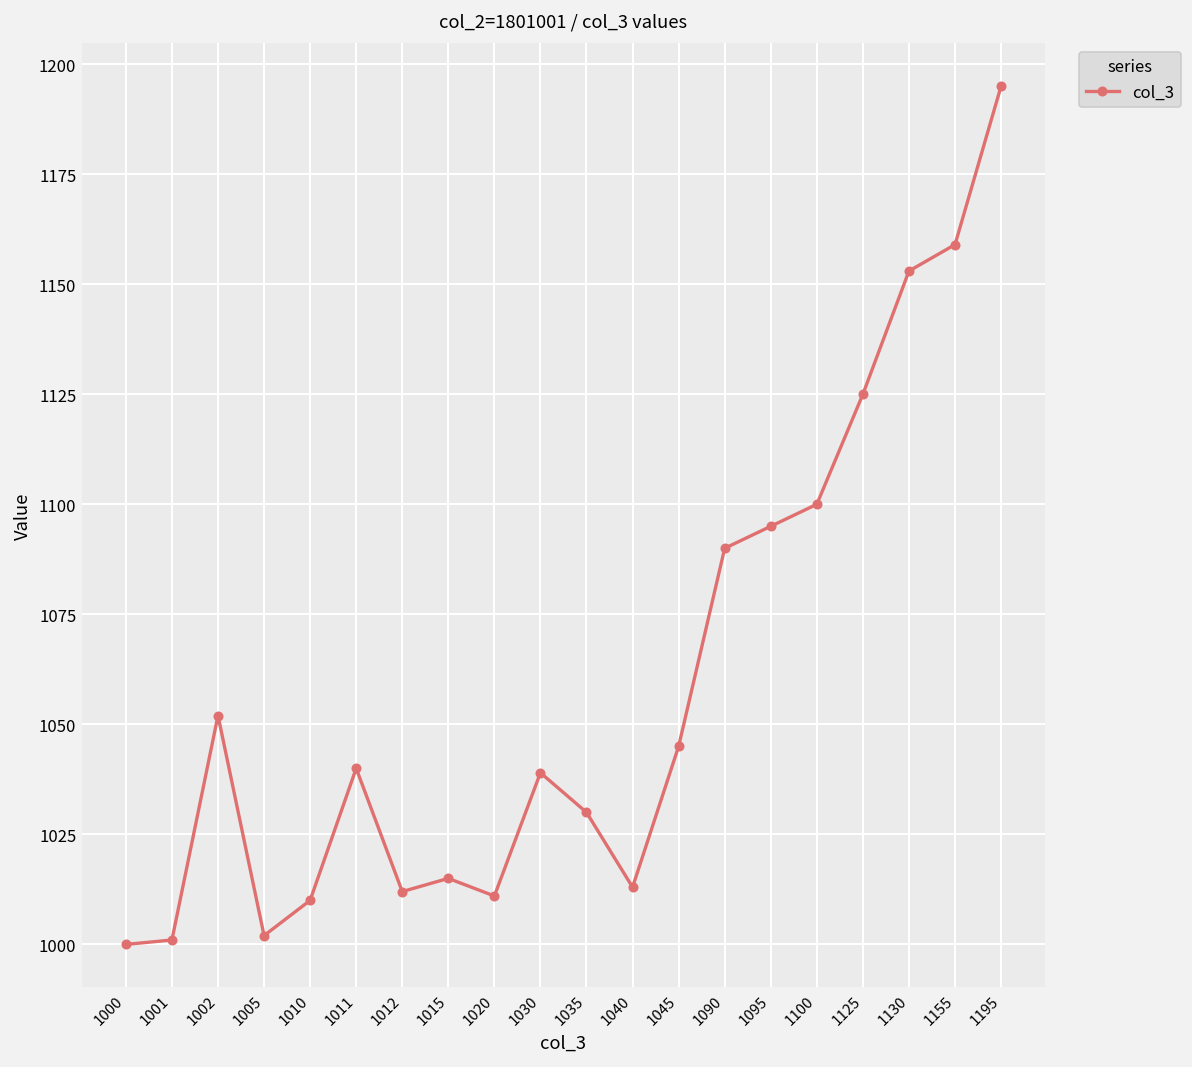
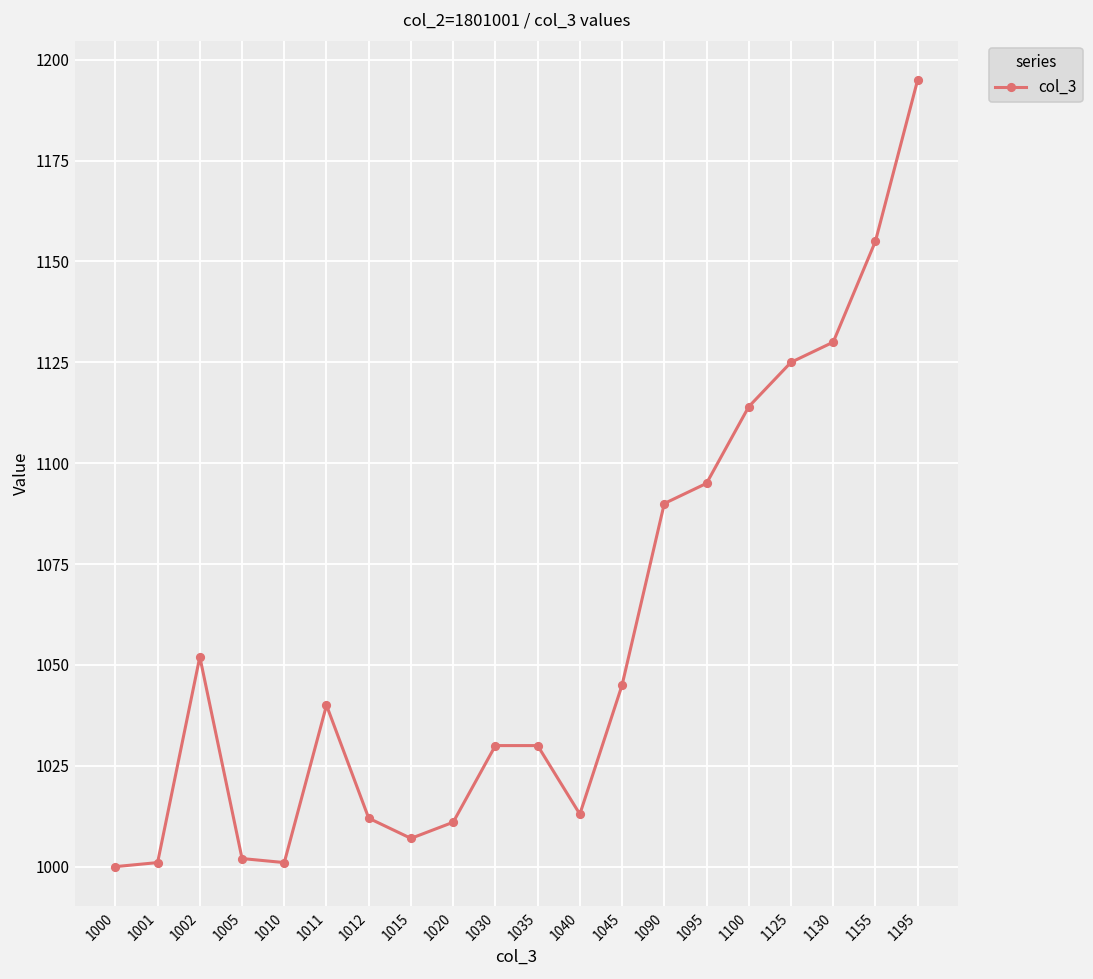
  {
    "1000": 1000,
    "1001": 1001,
    "1002": 1052,
    "1005": 1002,
-   "1010": 1010,
+   "1010": 1001,
    "1011": 1040,
    "1012": 1012,
-   "1015": 1015,
+   "1015": 1007,
    "1020": 1011,
-   "1030": 1039,
+   "1030": 1030,
    "1035": 1030,
    "1040": 1013,
    "1045": 1045,
    "1090": 1090,
    "1095": 1095,
-   "1100": 1100,
+   "1100": 1114,
    "1125": 1125,
-   "1130": 1153,
-   "1155": 1159,
+   "1130": 1130,
+   "1155": 1155,
    "1195": 1195
  }
